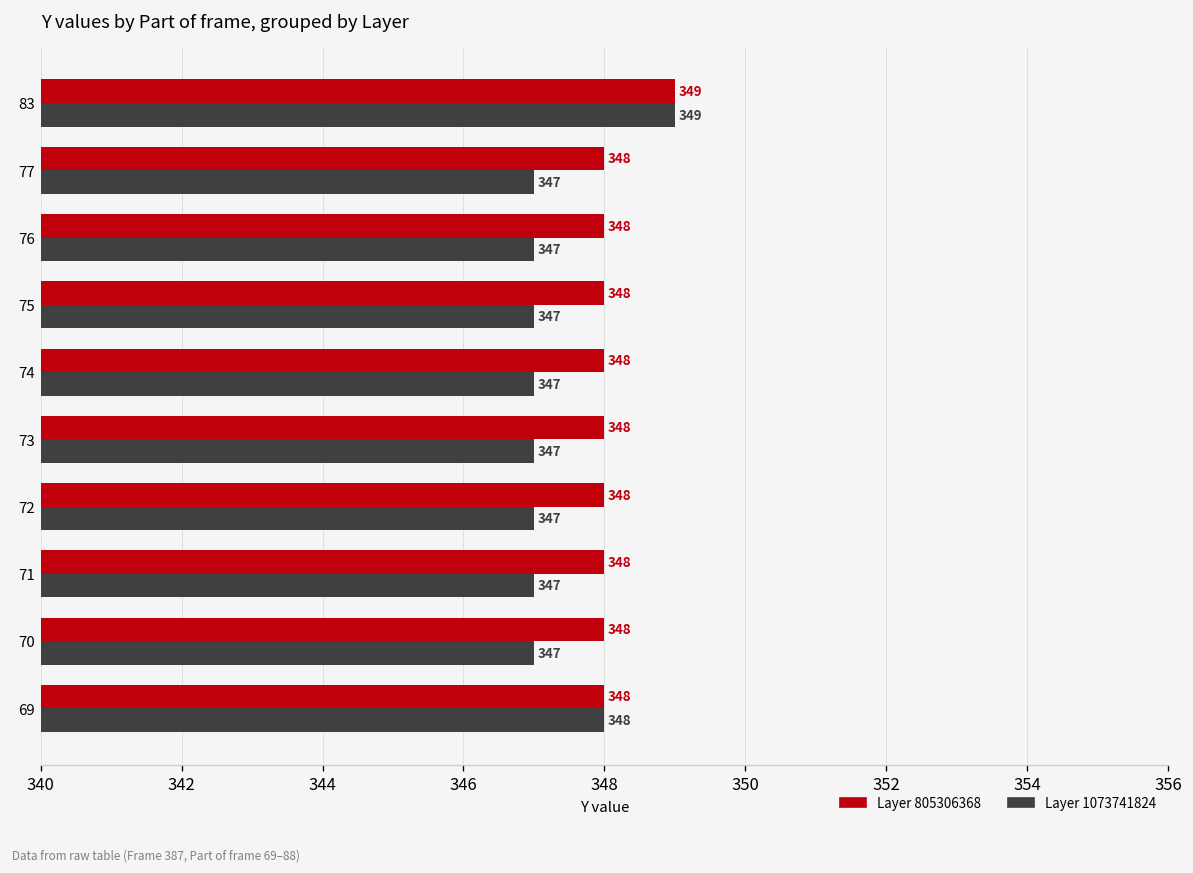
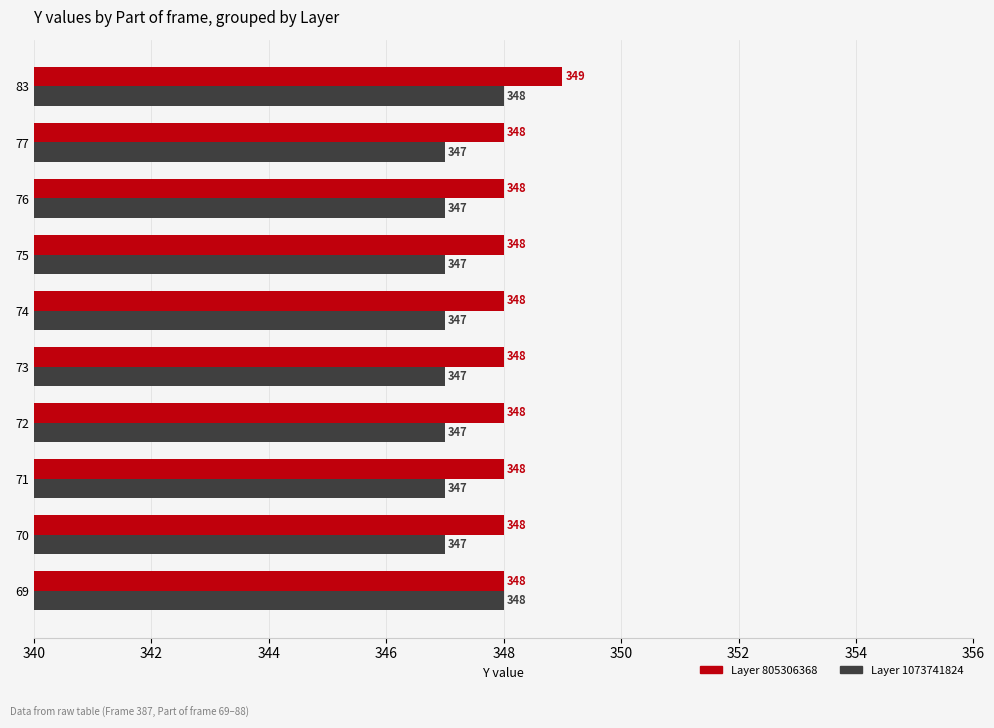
  {
    "Layer 805306368": {
      "83": 349,
      "77": 348,
      "76": 348,
      "75": 348,
      "74": 348,
      "73": 348,
      "72": 348,
      "71": 348,
      "70": 348,
      "69": 348
    },
    "Layer 1073741824": {
-     "83": 349,
+     "83": 348,
      "77": 347,
      "76": 347,
      "75": 347,
      "74": 347,
      "73": 347,
      "72": 347,
      "71": 347,
      "70": 347,
      "69": 348
    }
  }
